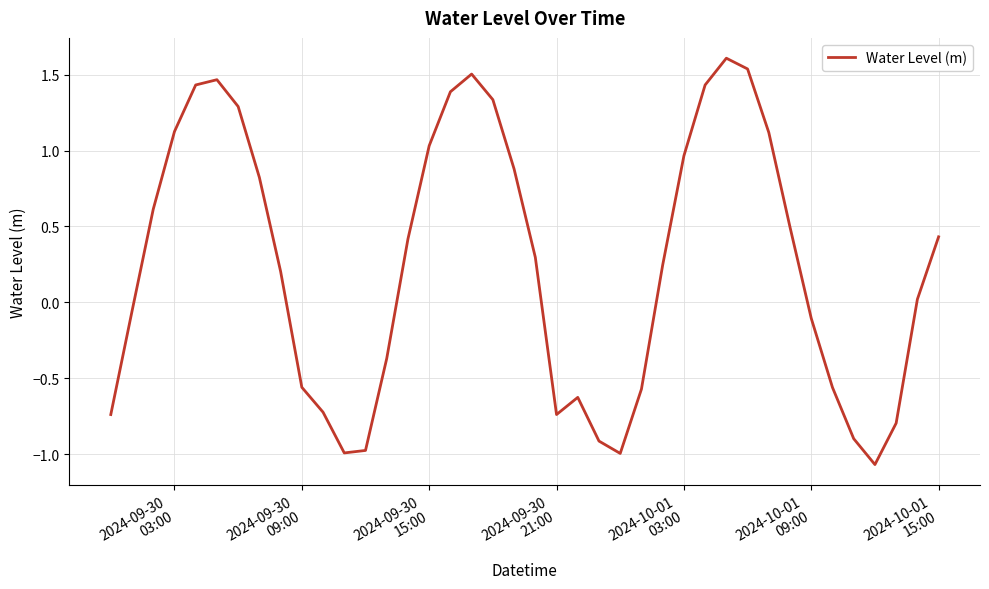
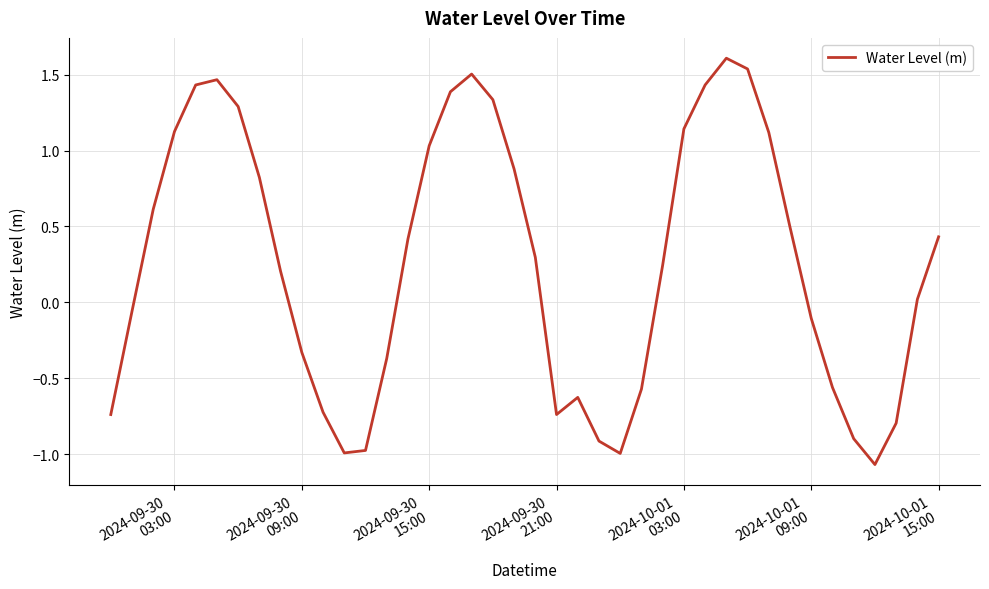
  {
    "2024-09-30 03:00": 1.12,
-   "2024-09-30 09:00": -0.56,
+   "2024-09-30 09:00": -0.33,
    "2024-09-30 15:00": 1.03,
    "2024-09-30 21:00": -0.74,
-   "2024-10-01 03:00": 0.96,
+   "2024-10-01 03:00": 1.14,
    "2024-10-01 09:00": -0.11,
    "2024-10-01 15:00": 0.43
  }
